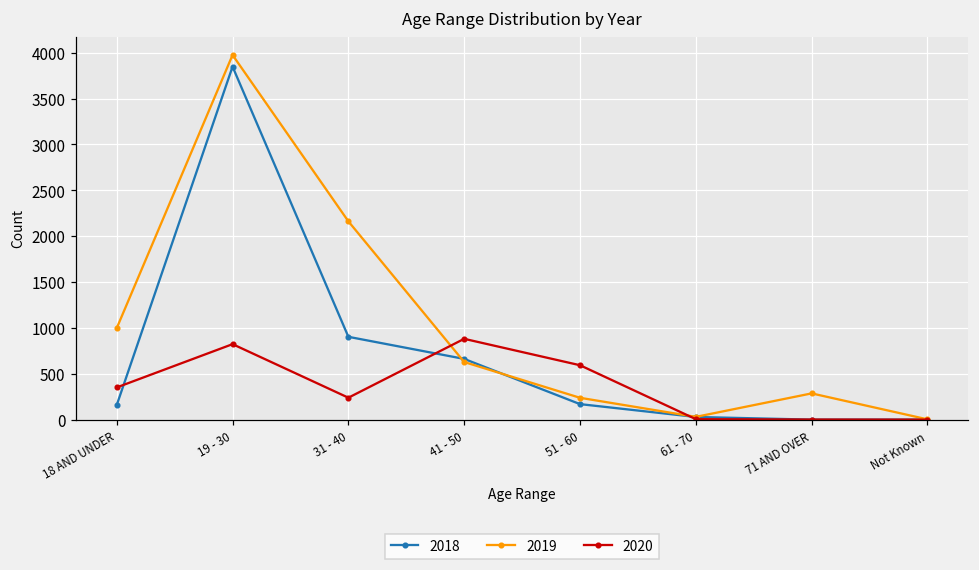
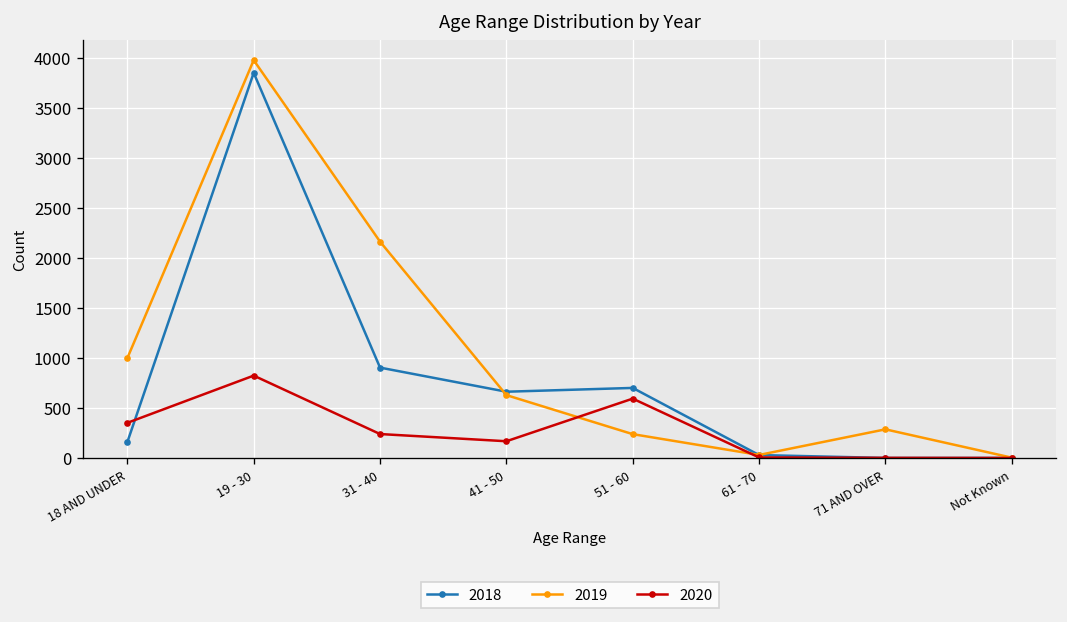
  {
    "2018": {
      "18 AND UNDER": 200,
      "19 - 30": 3800,
      "31 - 40": 900,
      "41 - 50": 700,
-     "51 - 60": 200
+     "51 - 60": 700
    },
    "2019": {
      "18 AND UNDER": 1000,
      "19 - 30": 4000,
      "31 - 40": 2200,
      "41 - 50": 600,
      "51 - 60": 200,
      "71 AND OVER": 300
    },
    "2020": {
      "18 AND UNDER": 400,
      "19 - 30": 800,
      "31 - 40": 200,
-     "41 - 50": 900,
+     "41 - 50": 200,
      "51 - 60": 600
    }
  }
